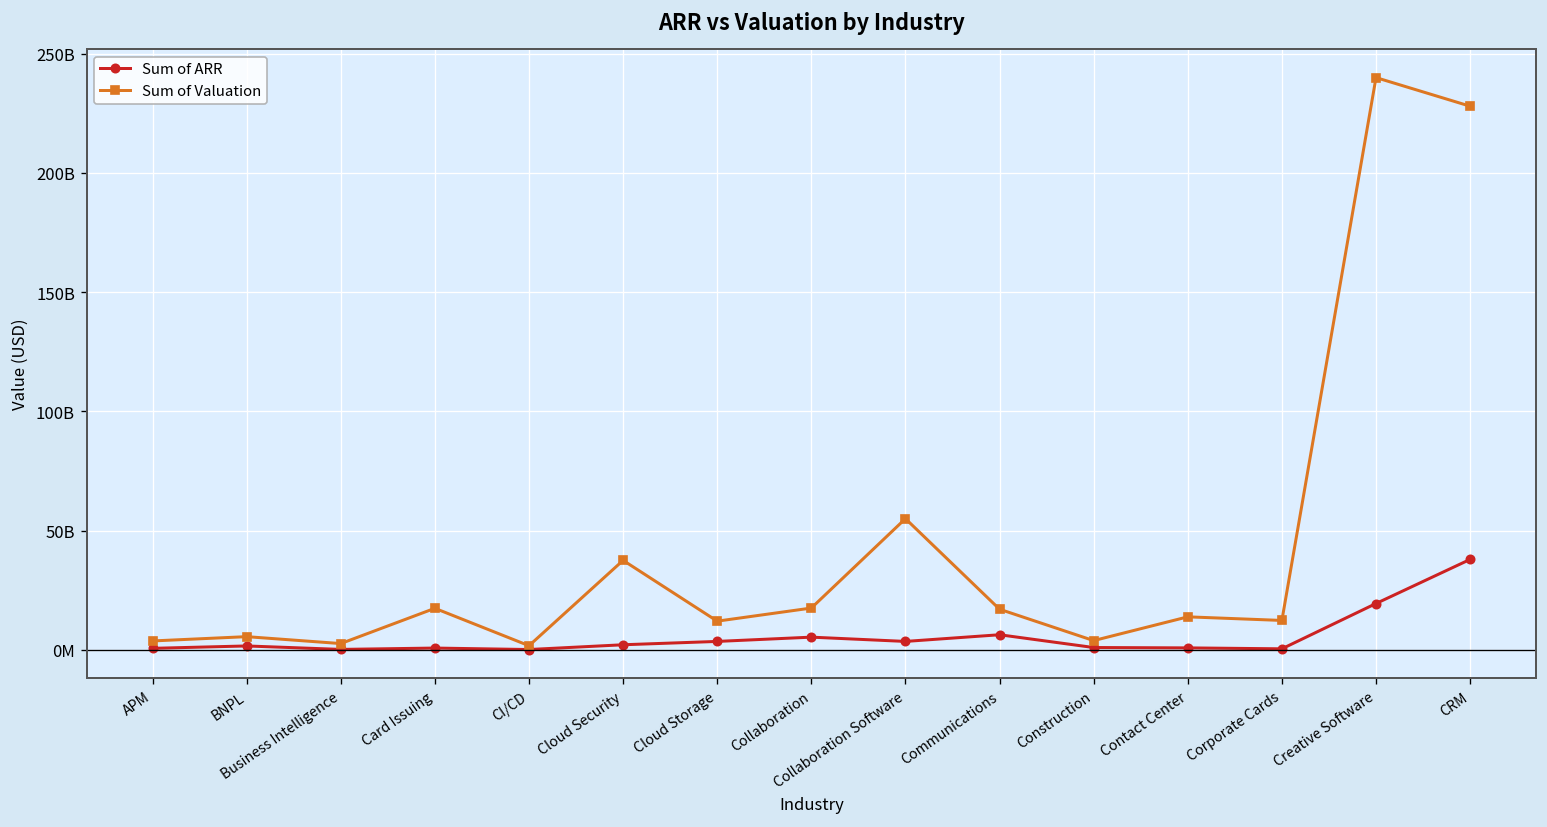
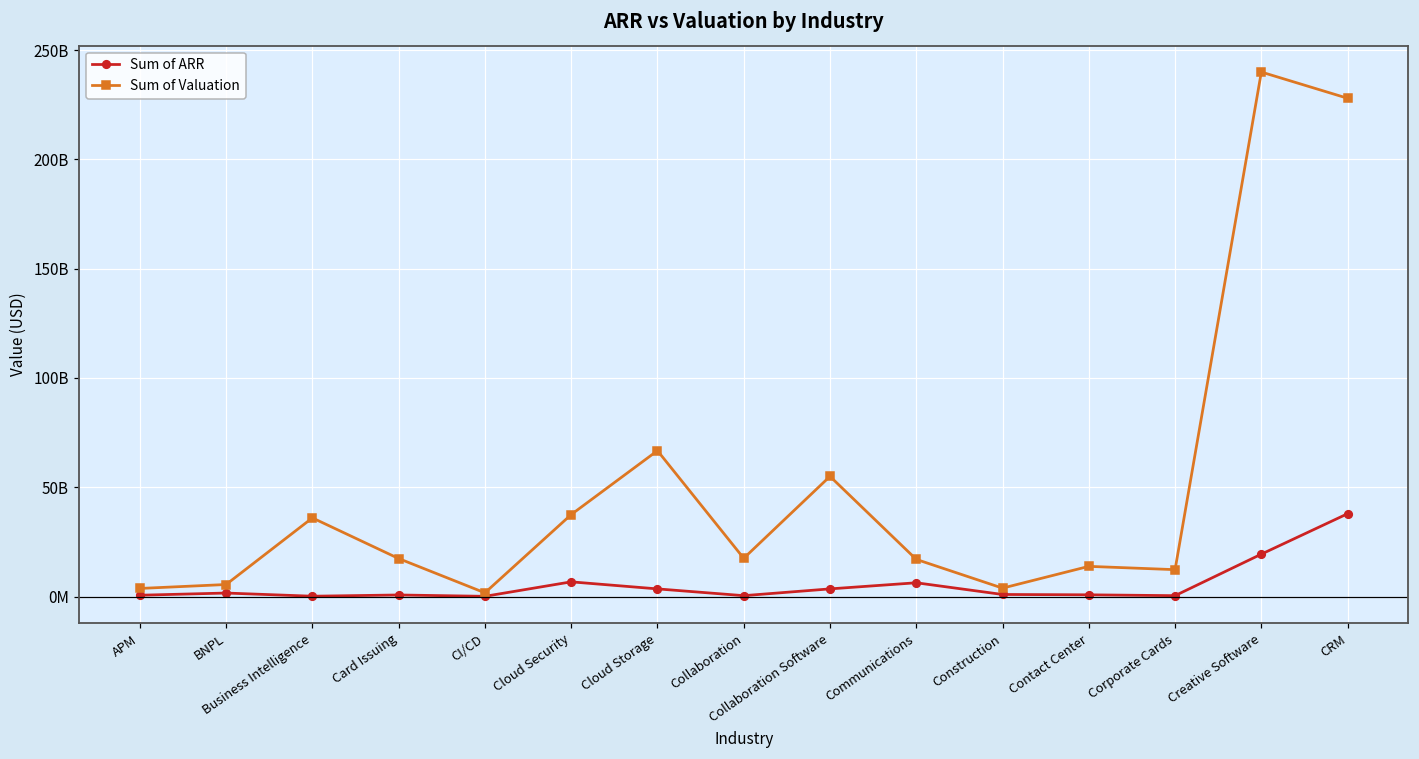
  {
    "Sum of ARR": {
      "APM": 1000000000,
      "BNPL": 2000000000,
      "Business Intelligence": 0,
      "Card Issuing": 1000000000,
      "CI/CD": 0,
-     "Cloud Security": 2000000000,
+     "Cloud Security": 7000000000,
      "Cloud Storage": 4000000000,
-     "Collaboration": 5000000000,
+     "Collaboration": 0,
      "Collaboration Software": 4000000000,
      "Communications": 6000000000,
      "Construction": 1000000000,
      "Contact Center": 1000000000,
      "Corporate Cards": 0,
      "Creative Software": 19000000000,
      "CRM": 38000000000
    },
    "Sum of Valuation": {
      "APM": 4000000000,
      "BNPL": 6000000000,
-     "Business Intelligence": 3000000000,
+     "Business Intelligence": 36000000000,
      "Card Issuing": 17000000000,
      "CI/CD": 2000000000,
      "Cloud Security": 38000000000,
-     "Cloud Storage": 12000000000,
+     "Cloud Storage": 67000000000,
      "Collaboration": 18000000000,
      "Collaboration Software": 55000000000,
      "Communications": 17000000000,
      "Construction": 4000000000,
      "Contact Center": 14000000000,
      "Corporate Cards": 12000000000,
      "Creative Software": 240000000000,
      "CRM": 228000000000
    }
  }
